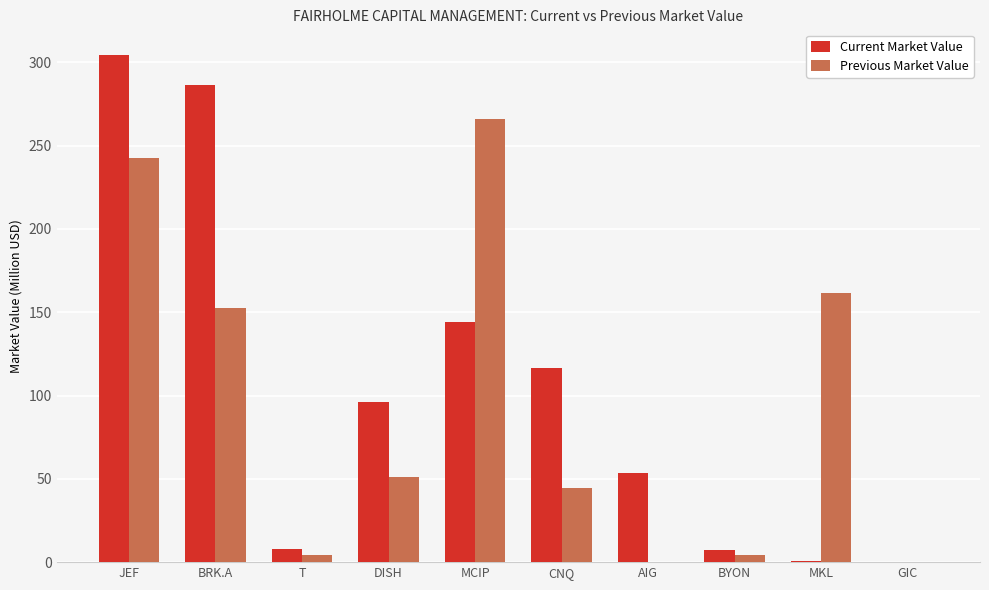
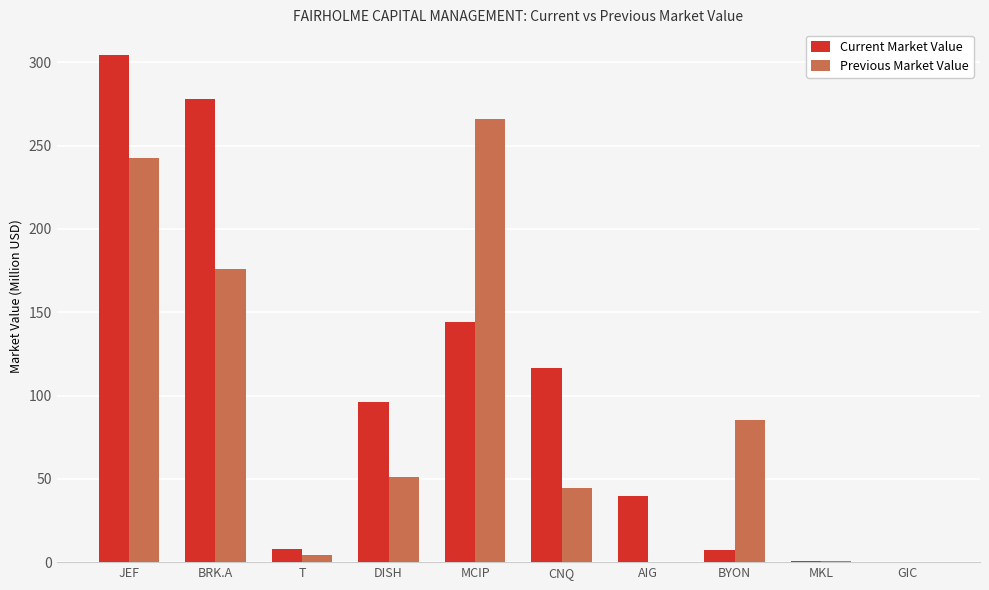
  {
    "Current Market Value": {
      "JEF": 305,
-     "BRK.A": 287,
+     "BRK.A": 278,
      "T": 8,
      "DISH": 96,
      "MCIP": 144,
      "CNQ": 117,
-     "AIG": 54,
+     "AIG": 40,
      "BYON": 7
    },
    "Previous Market Value": {
      "JEF": 242,
-     "BRK.A": 153,
+     "BRK.A": 176,
      "T": 4,
      "DISH": 51,
      "MCIP": 266,
      "CNQ": 44,
      "AIG": 0,
-     "BYON": 4,
-     "MKL": 161
+     "BYON": 85,
+     "MKL": 1
    }
  }
